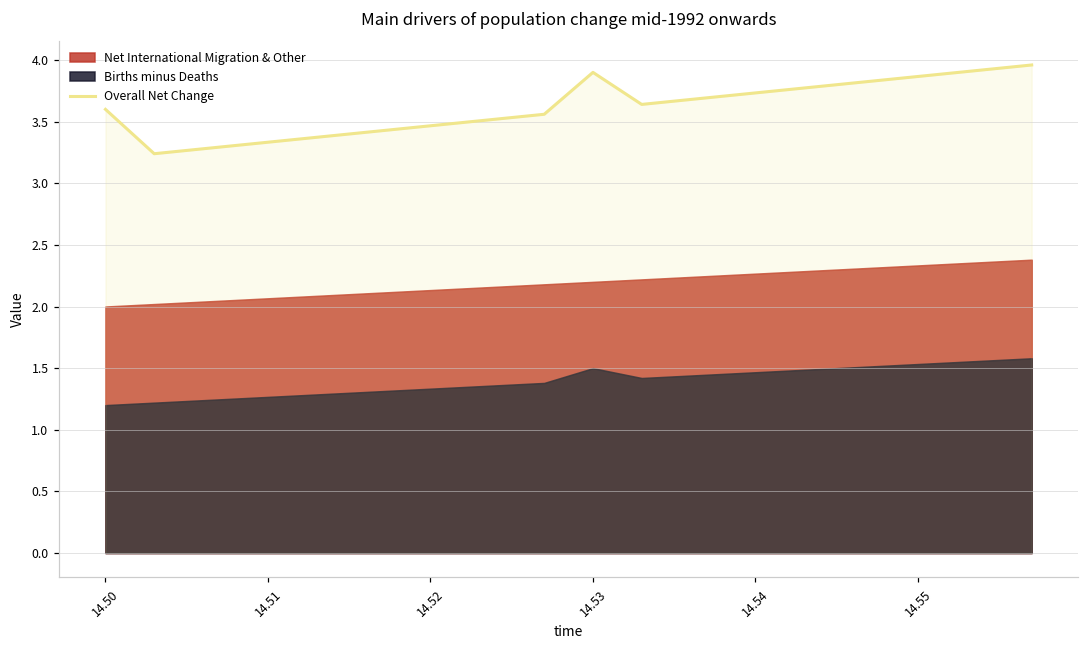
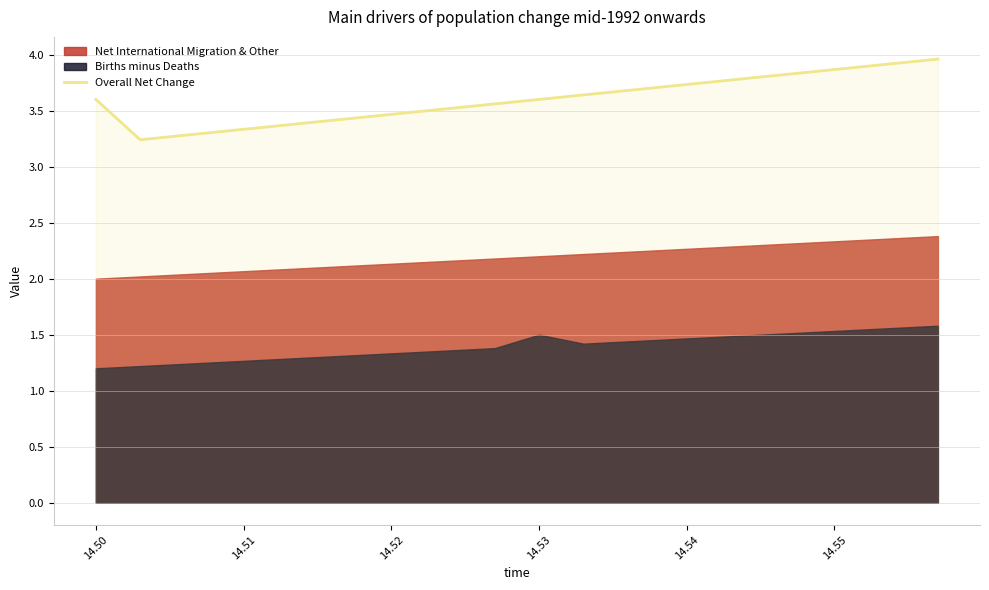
  {
    "Overall Net Change": {
      "14.50": 3.6,
-     "14.53": 3.9
+     "14.53": 3.6
    },
    "Net International Migration & Other": {
      "14.50": 2.0,
      "14.53": 2.2
    },
    "Births minus Deaths": {
      "14.50": 1.2,
      "14.53": 1.5
    }
  }
